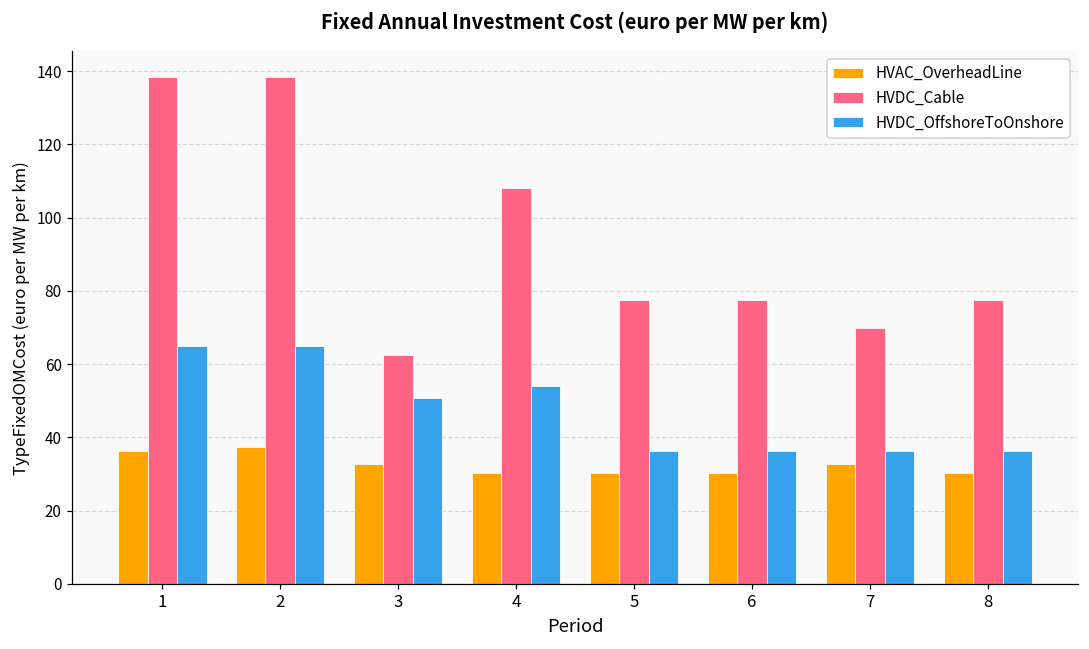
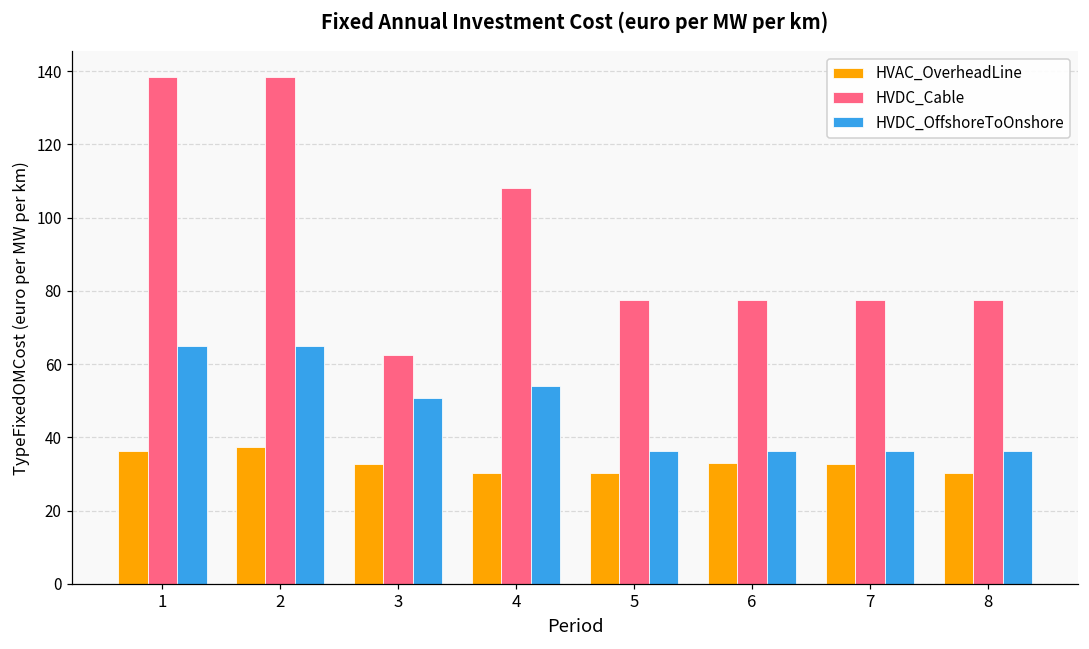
  {
    "HVAC_OverheadLine": {
      "1": 36,
      "2": 37,
      "3": 33,
      "4": 30,
      "5": 30,
-     "6": 30,
+     "6": 33,
      "7": 33,
      "8": 30
    },
    "HVDC_Cable": {
      "1": 138,
      "2": 138,
      "3": 63,
      "4": 108,
      "5": 78,
      "6": 78,
-     "7": 70,
+     "7": 78,
      "8": 78
    },
    "HVDC_OffshoreToOnshore": {
      "1": 65,
      "2": 65,
      "3": 51,
      "4": 54,
      "5": 36,
      "6": 36,
      "7": 36,
      "8": 36
    }
  }
